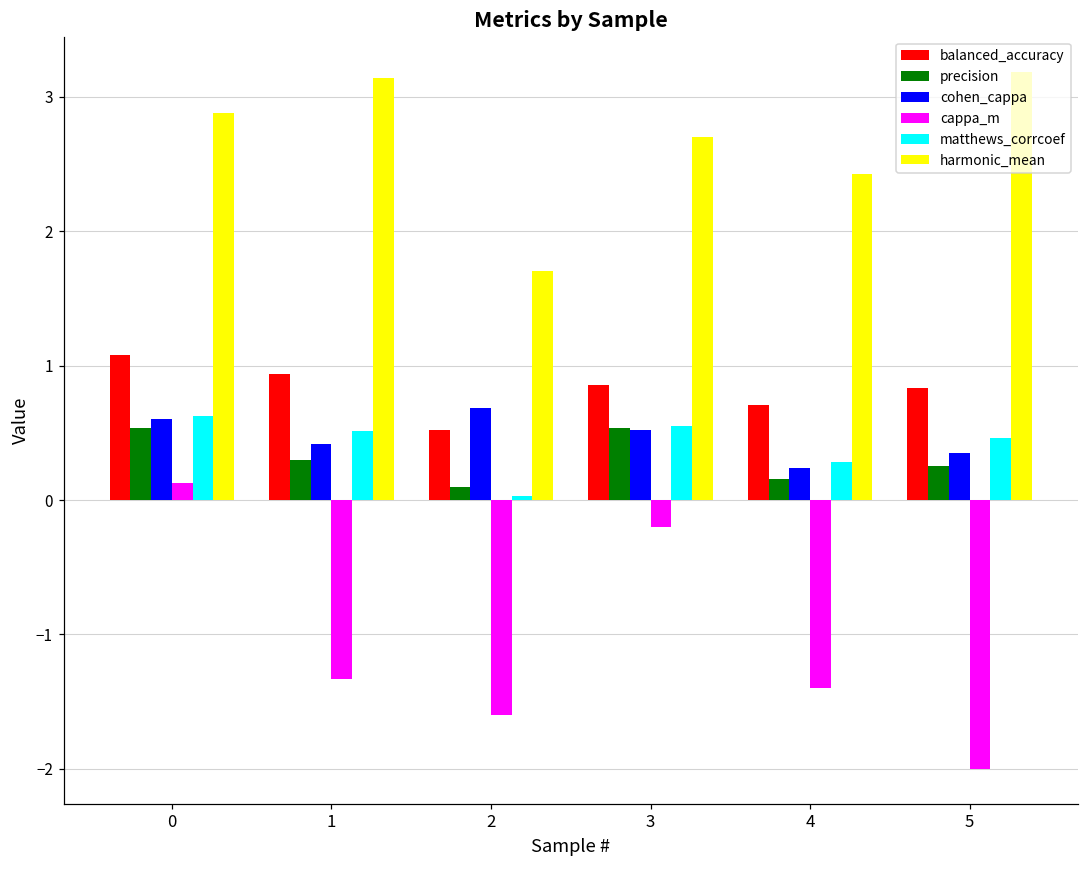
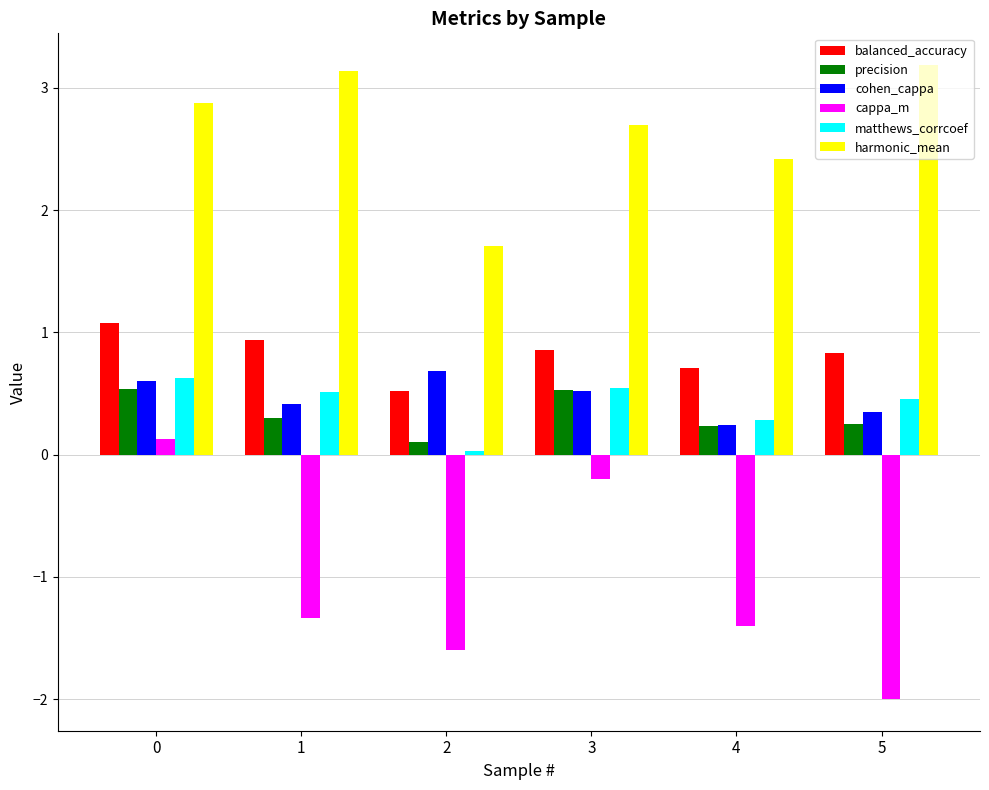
  {
    "balanced_accuracy": {
      "0": 1.08,
      "1": 0.94,
      "2": 0.52,
      "3": 0.85,
      "4": 0.71,
      "5": 0.83
    },
    "precision": {
      "0": 0.54,
      "1": 0.30,
      "2": 0.10,
      "3": 0.53,
-     "4": 0.16,
+     "4": 0.23,
      "5": 0.25
    },
    "cohen_cappa": {
      "0": 0.60,
      "1": 0.42,
      "2": 0.68,
      "3": 0.52,
      "4": 0.24,
      "5": 0.35
    },
    "cappa_m": {
      "0": 0.13,
      "1": -1.33,
      "2": -1.60,
      "3": -0.20,
      "4": -1.40,
      "5": -2.00
    },
    "matthews_corrcoef": {
      "0": 0.63,
      "1": 0.51,
      "2": 0.03,
      "3": 0.55,
      "4": 0.28,
      "5": 0.46
    },
    "harmonic_mean": {
      "0": 2.88,
      "1": 3.14,
      "2": 1.70,
      "3": 2.70,
      "4": 2.42
    }
  }
